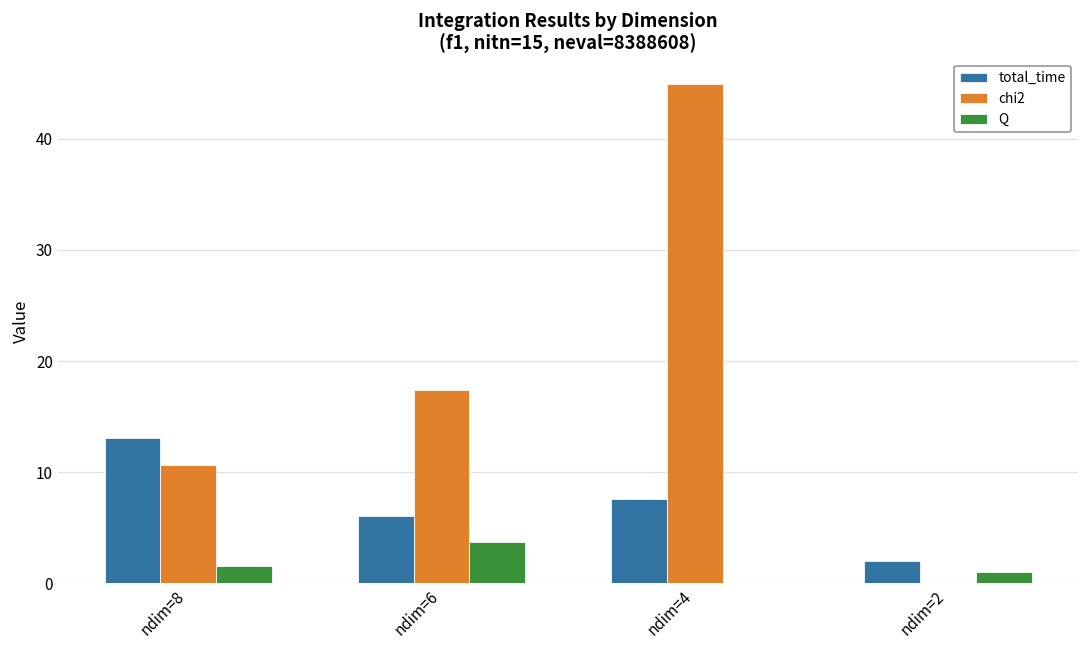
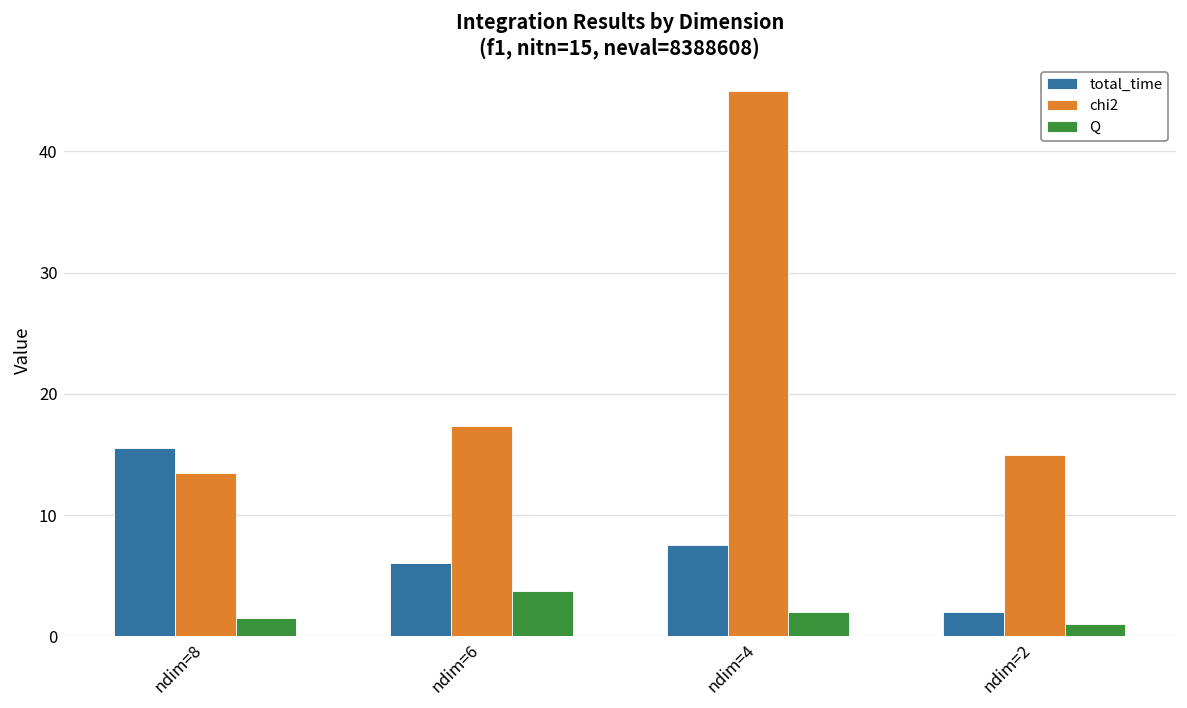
  {
    "total_time": {
-     "ndim=8": 13.1,
+     "ndim=8": 15.6,
      "ndim=6": 6.0,
      "ndim=4": 7.6,
      "ndim=2": 2.0
    },
    "chi2": {
-     "ndim=8": 10.7,
+     "ndim=8": 13.5,
      "ndim=6": 17.4,
      "ndim=4": 44.9,
-     "ndim=2": 0
+     "ndim=2": 15
    },
    "Q": {
      "ndim=8": 1.5,
      "ndim=6": 3.7,
-     "ndim=4": 0,
+     "ndim=4": 2,
      "ndim=2": 1
    }
  }
